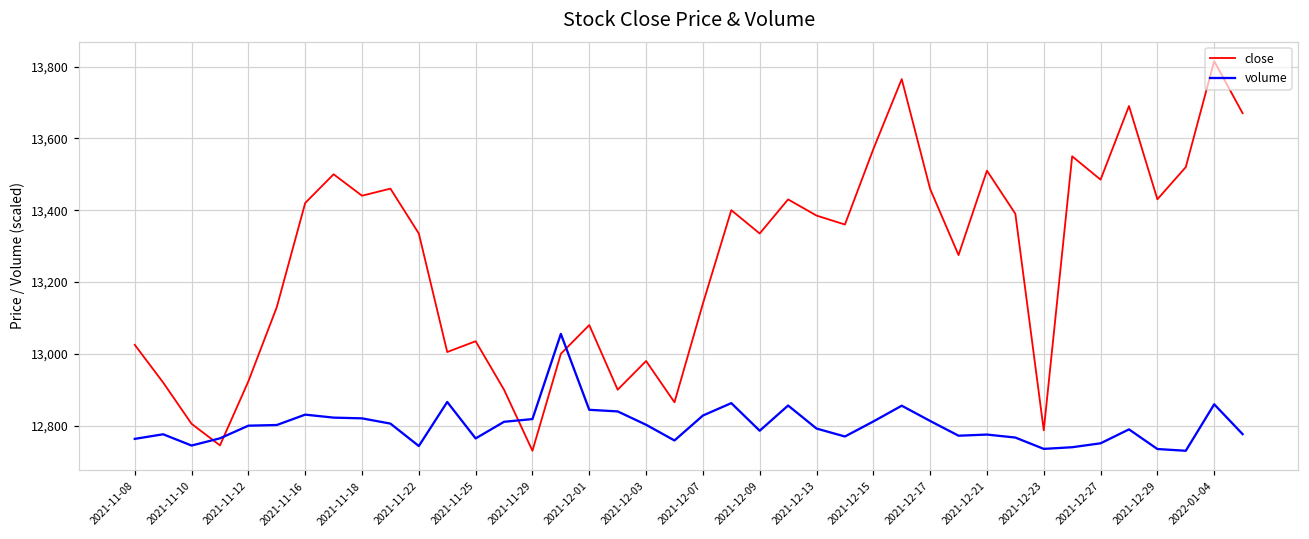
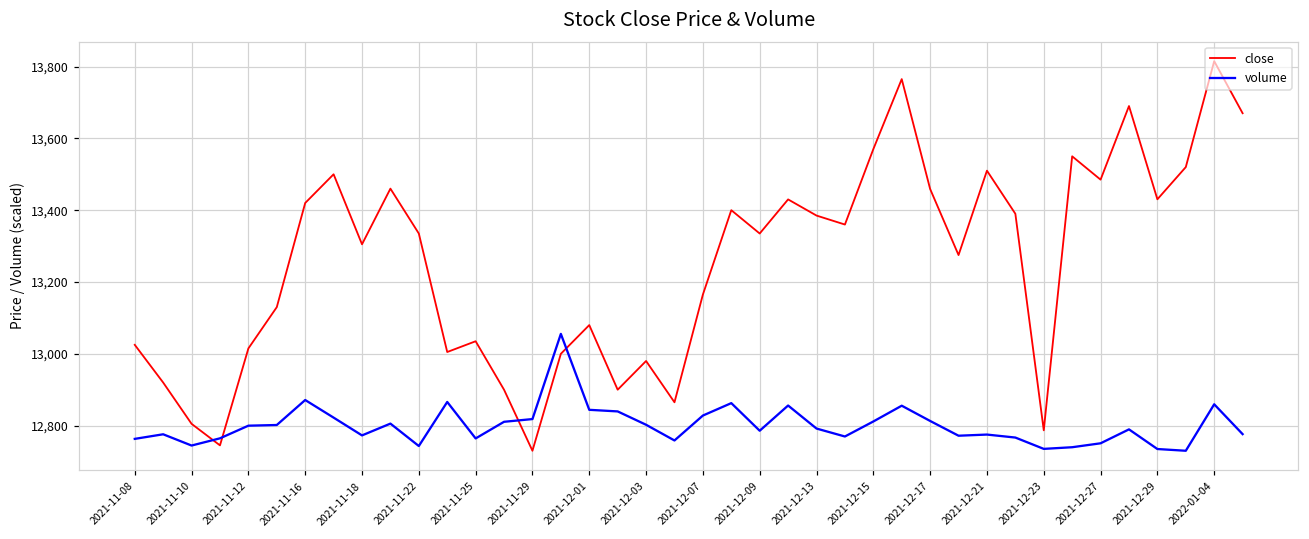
  {
    "close": {
      "2021-11-08": "13,030",
      "2021-11-10": "12,810",
-     "2021-11-12": "12,920",
+     "2021-11-12": "13,020",
      "2021-11-16": "13,420",
-     "2021-11-18": "13,440",
+     "2021-11-18": "13,310",
      "2021-11-22": "13,340",
      "2021-11-25": "13,040",
      "2021-11-29": "12,730",
      "2021-12-01": "13,080",
      "2021-12-03": "12,980",
-     "2021-12-07": "13,140",
+     "2021-12-07": "13,170",
      "2021-12-09": "13,340",
      "2021-12-13": "13,390",
      "2021-12-15": "13,570",
      "2021-12-17": "13,460",
      "2021-12-21": "13,510",
      "2021-12-23": "12,790",
      "2021-12-27": "13,490",
      "2021-12-29": "13,430"
    },
    "volume": {
      "2021-11-08": "12,760",
      "2021-11-10": "12,740",
      "2021-11-12": "12,800",
-     "2021-11-16": "12,830",
-     "2021-11-18": "12,820",
+     "2021-11-16": "12,870",
+     "2021-11-18": "12,770",
      "2021-11-22": "12,740",
      "2021-11-25": "12,760",
      "2021-11-29": "12,820",
      "2021-12-01": "12,840",
      "2021-12-03": "12,800",
      "2021-12-07": "12,830",
      "2021-12-09": "12,790",
      "2021-12-13": "12,790",
      "2021-12-15": "12,810",
      "2021-12-17": "12,810",
      "2021-12-21": "12,780",
      "2021-12-23": "12,740",
      "2021-12-27": "12,750",
      "2021-12-29": "12,730",
      "2022-01-04": "12,860"
    }
  }
